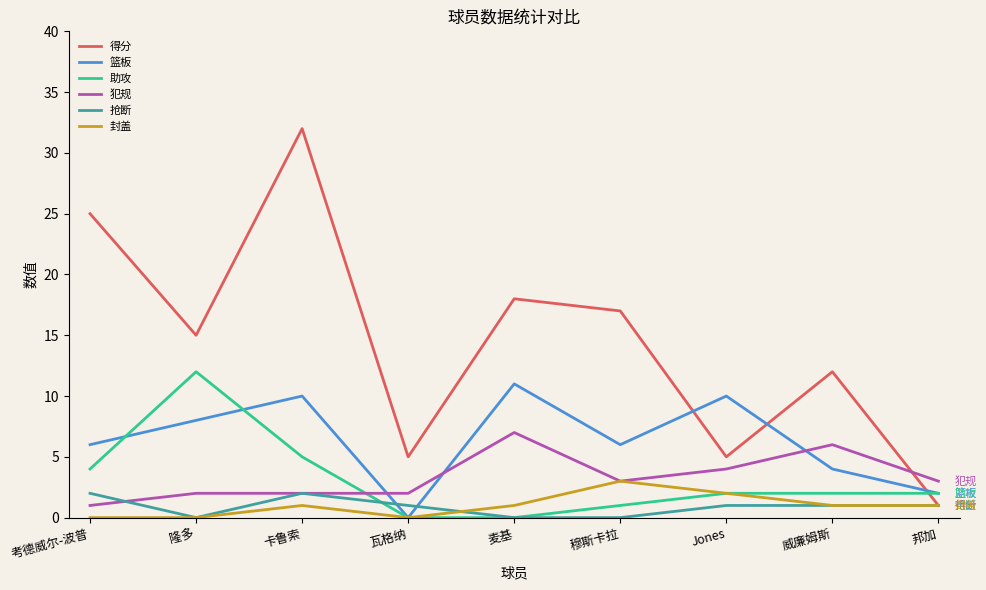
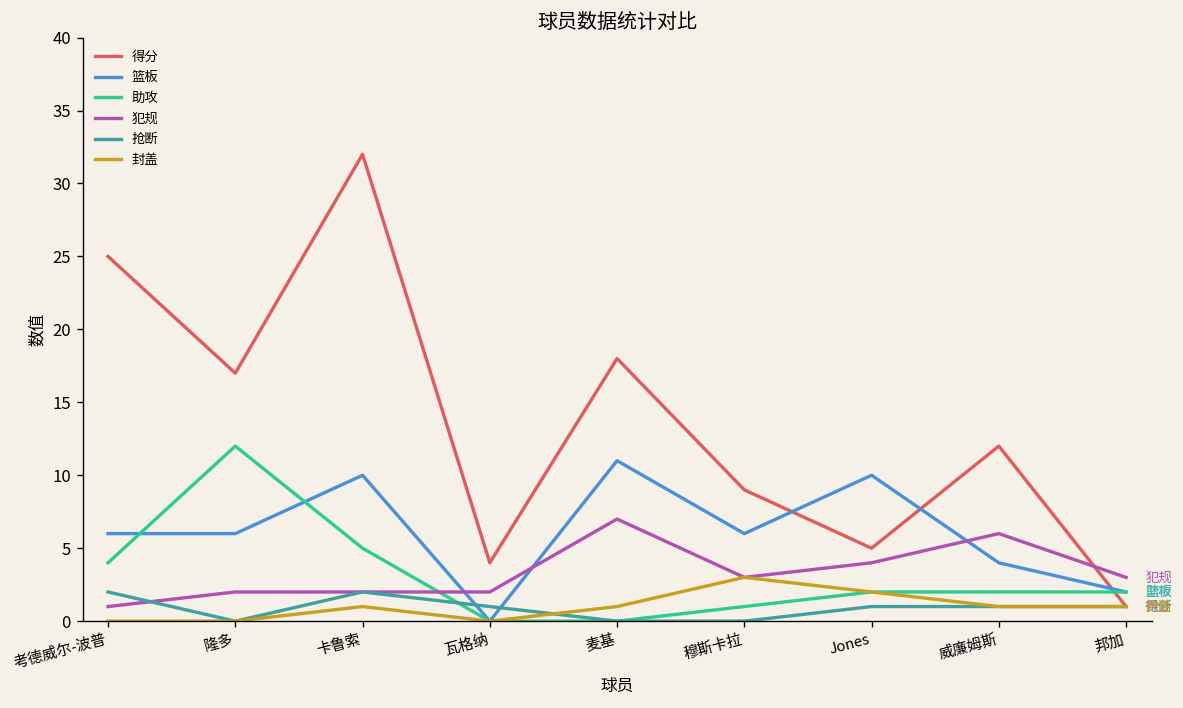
  {
    "得分": {
      "考德威尔-波普": 25,
-     "隆多": 15,
+     "隆多": 17,
      "卡鲁索": 32,
-     "瓦格纳": 5,
+     "瓦格纳": 4,
      "麦基": 18,
-     "穆斯卡拉": 17,
+     "穆斯卡拉": 9,
      "Jones": 5,
      "威廉姆斯": 12
    },
    "篮板": {
      "考德威尔-波普": 6,
-     "隆多": 8,
+     "隆多": 6,
      "卡鲁索": 10,
      "麦基": 11,
      "穆斯卡拉": 6,
      "Jones": 10,
      "威廉姆斯": 4
    },
    "犯规": {
      "考德威尔-波普": 1,
      "隆多": 2,
      "瓦格纳": 2,
      "麦基": 7,
      "Jones": 4,
      "威廉姆斯": 6,
      "邦加": 3
    },
    "封盖": {
      "考德威尔-波普": 0,
      "卡鲁索": 1,
      "麦基": 1
    }
  }
